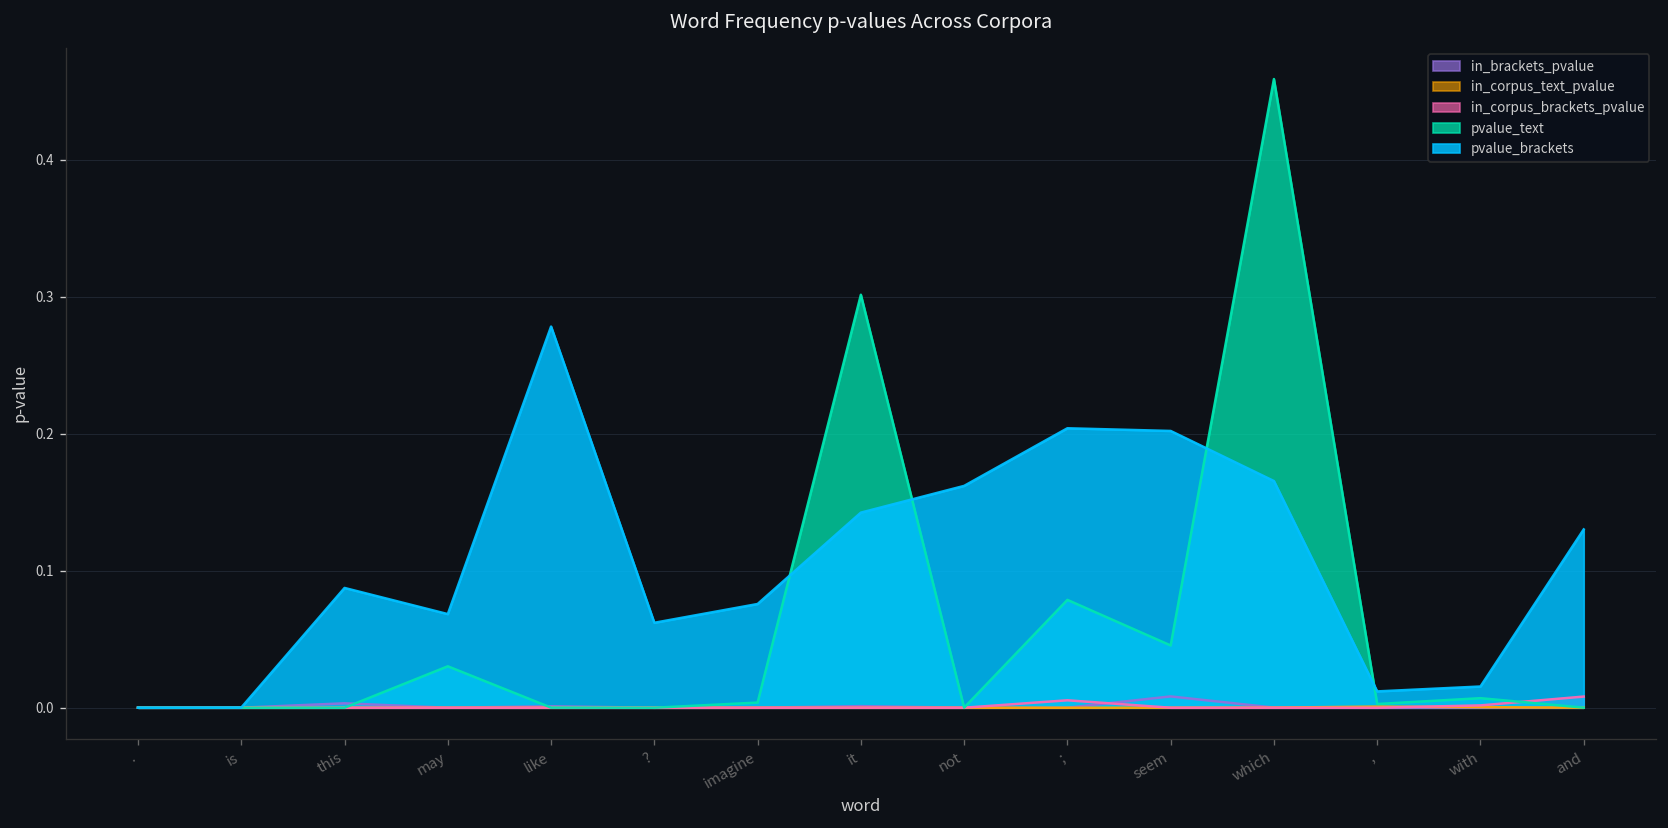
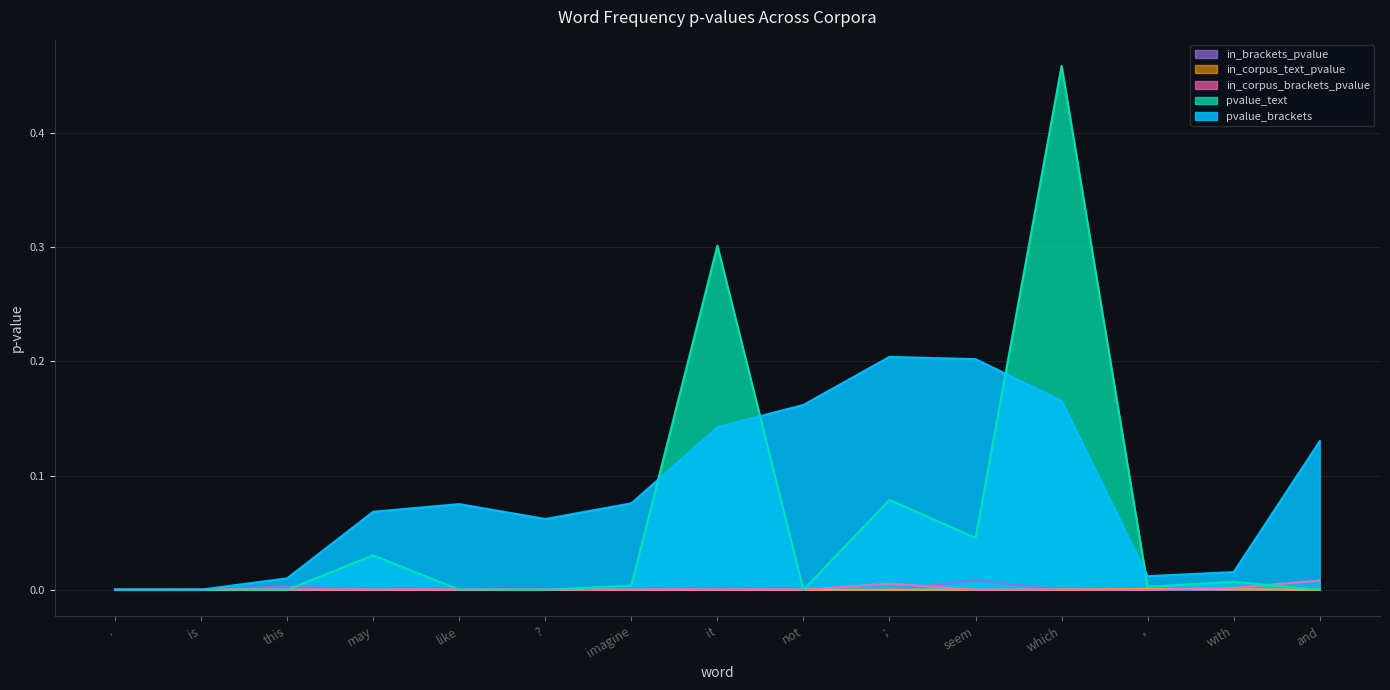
  {
    "in_brackets_pvalue": {
      "this": 0.003,
      "seem": 0.008
    },
    "in_corpus_brackets_pvalue": {
      ";": 0.005,
      "and": 0.008
    },
    "pvalue_text": {
      "may": 0.030,
      "imagine": 0.004,
      "it": 0.301,
      ";": 0.079,
      "seem": 0.045,
      "which": 0.459,
      "with": 0.007
    },
    "pvalue_brackets": {
-     "this": 0.087,
+     "this": 0.010,
      "may": 0.068,
-     "like": 0.278,
+     "like": 0.075,
      "?": 0.062,
      "imagine": 0.076,
      "it": 0.142,
      "not": 0.162,
      ";": 0.204,
      "seem": 0.202,
      "which": 0.165,
      ",": 0.012,
      "with": 0.015,
      "and": 0.130
    }
  }
